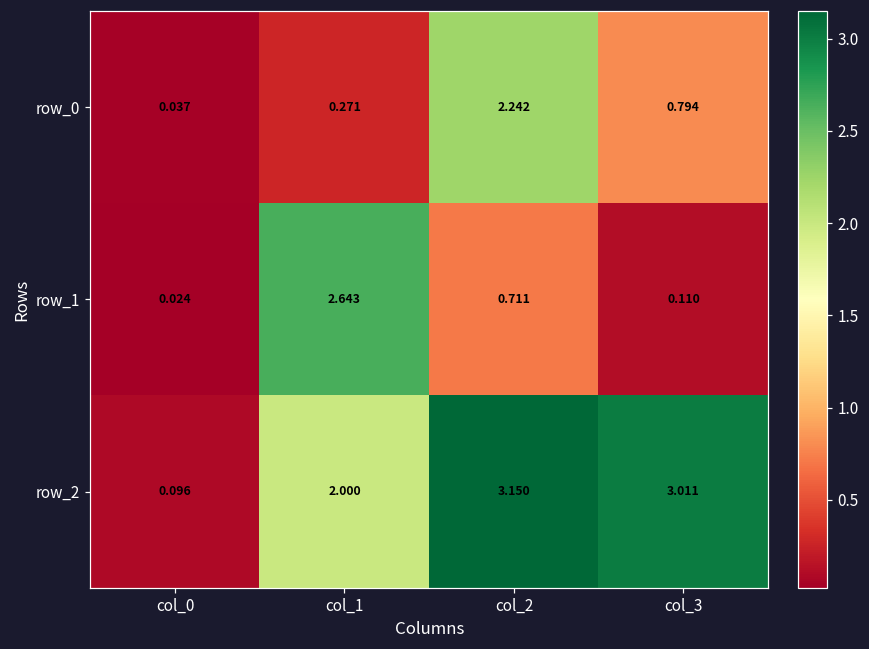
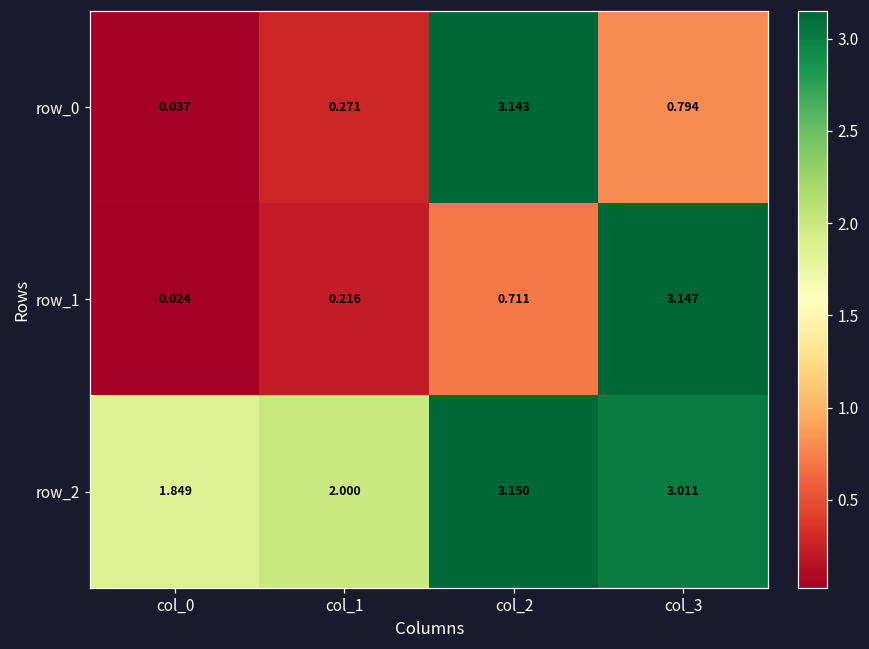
  {
    "row_0": {
      "col_0": 0.037,
      "col_1": 0.271,
-     "col_2": 2.242,
+     "col_2": 3.143,
      "col_3": 0.794
    },
    "row_1": {
      "col_0": 0.024,
-     "col_1": 2.643,
+     "col_1": 0.216,
      "col_2": 0.711,
-     "col_3": 0.110
+     "col_3": 3.147
    },
    "row_2": {
-     "col_0": 0.096,
+     "col_0": 1.849,
      "col_1": 2.000,
      "col_2": 3.150,
      "col_3": 3.011
    }
  }
